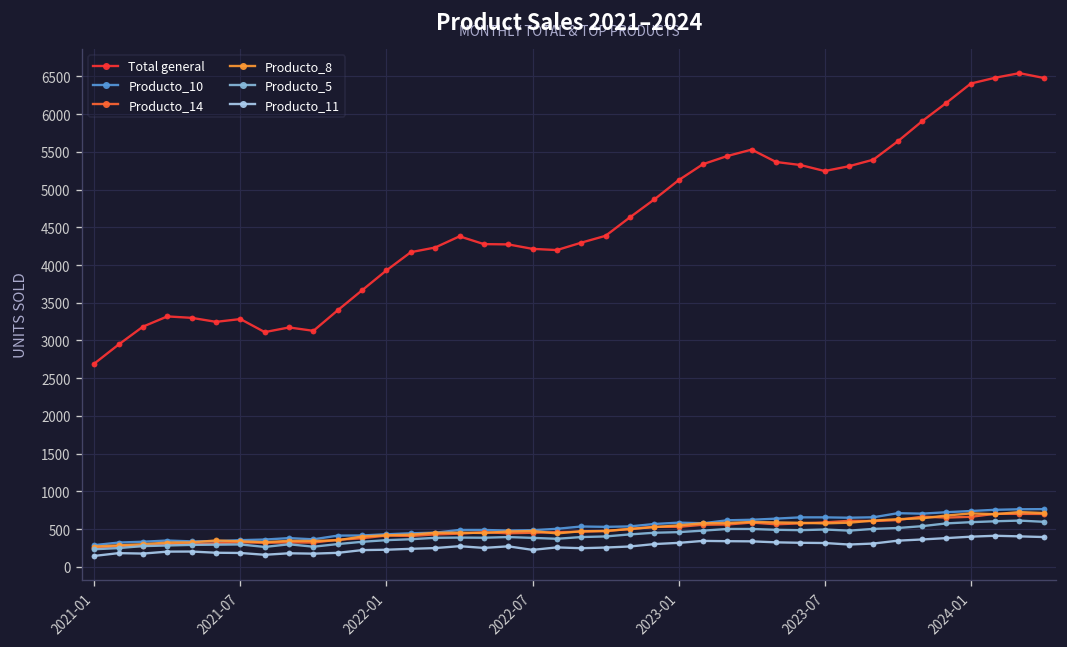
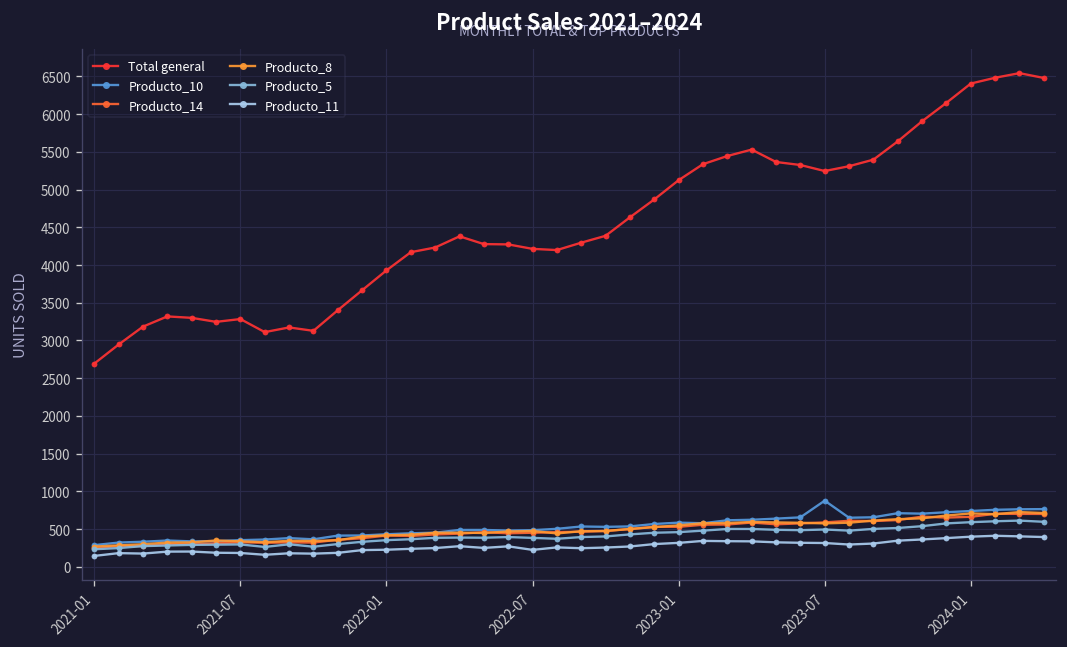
  {
    "Producto_10": {
-     "2023-07": 700
+     "2023-07": 900
    }
  }
